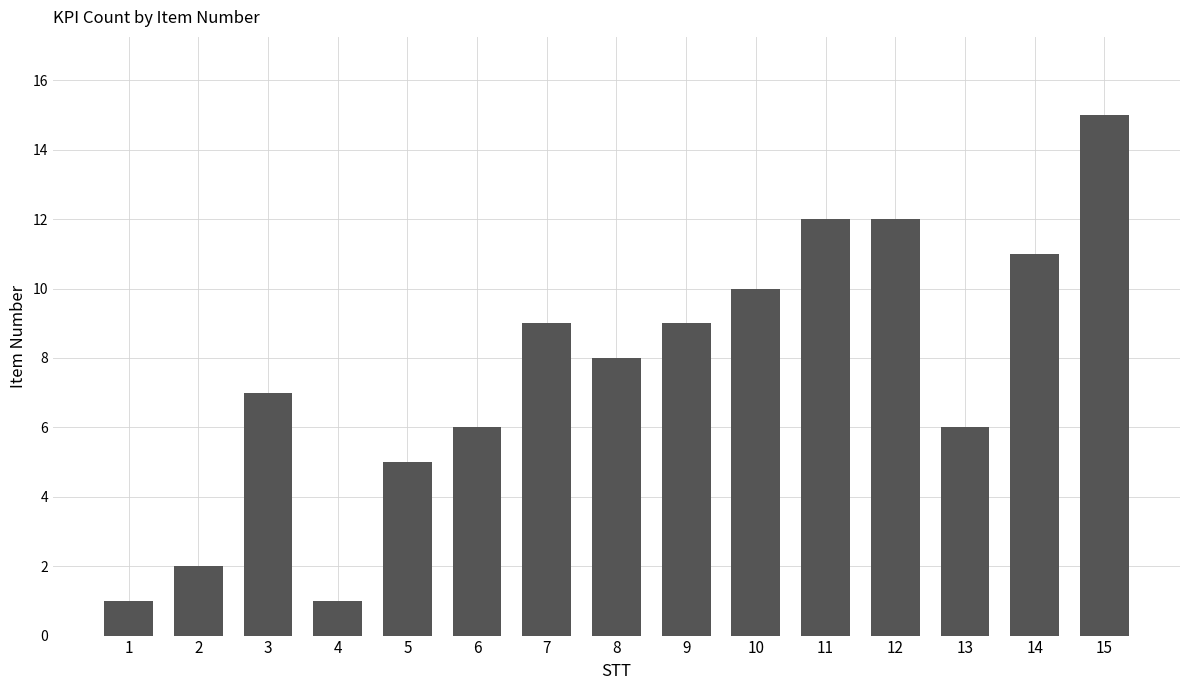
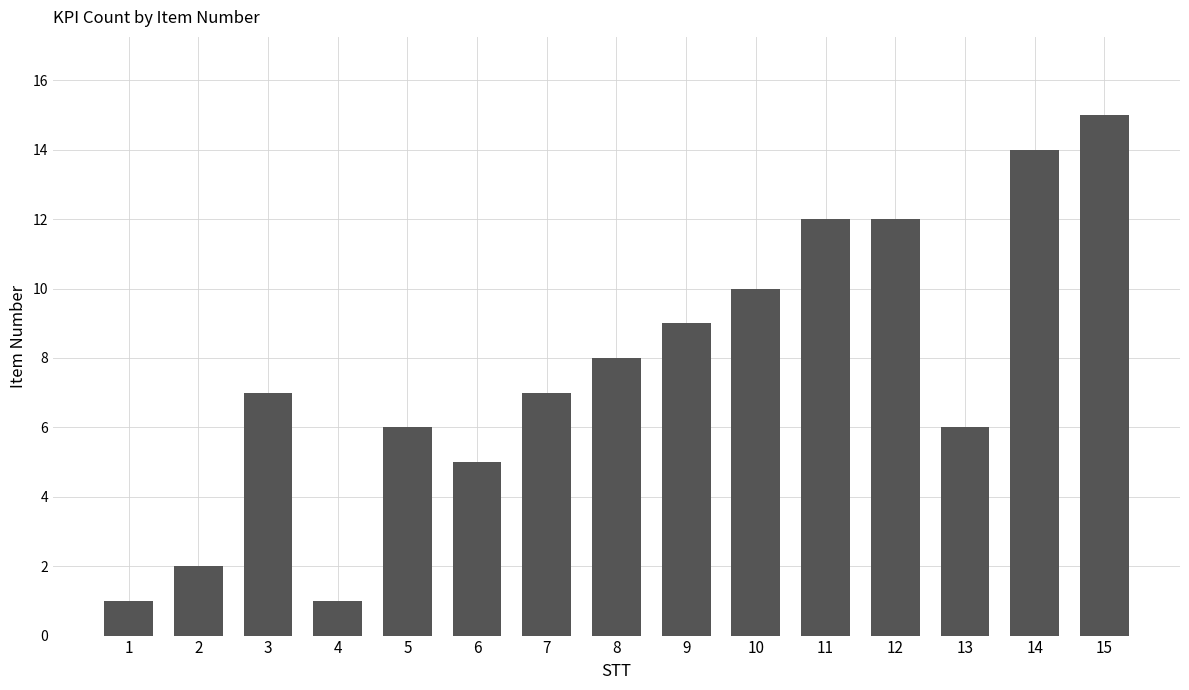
  {
    "1": 1,
    "2": 2,
    "3": 7,
    "4": 1,
-   "5": 5,
-   "6": 6,
-   "7": 9,
+   "5": 6,
+   "6": 5,
+   "7": 7,
    "8": 8,
    "9": 9,
    "10": 10,
    "11": 12,
    "12": 12,
    "13": 6,
-   "14": 11,
+   "14": 14,
    "15": 15
  }
